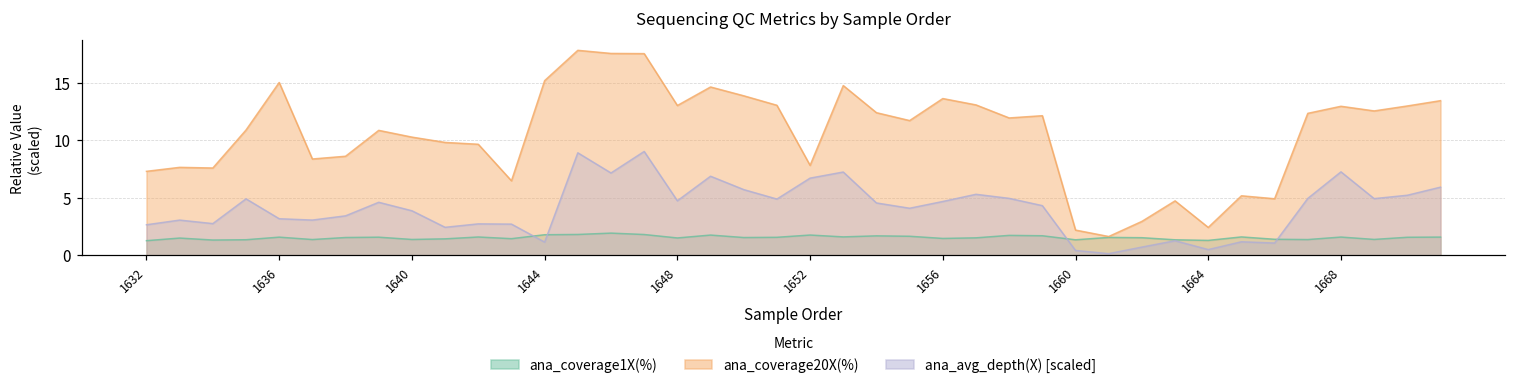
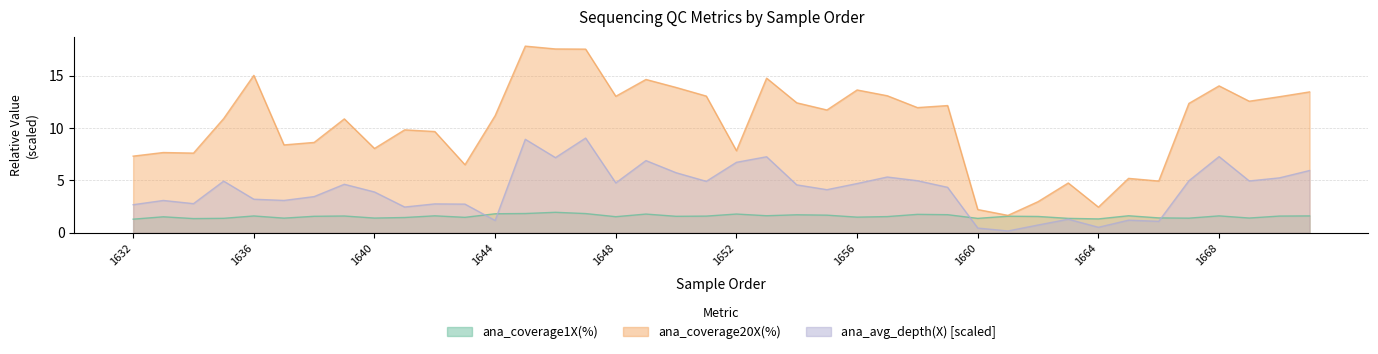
  {
    "ana_coverage20X(%)": {
      "1632": 7.3,
      "1636": 15.0,
-     "1640": 10.3,
-     "1644": 15.2,
+     "1640": 8.0,
+     "1644": 11.2,
      "1648": 13.0,
      "1652": 7.8,
      "1656": 13.6,
      "1660": 2.2,
      "1664": 2.4,
-     "1668": 13.0
+     "1668": 14.0
    }
  }
